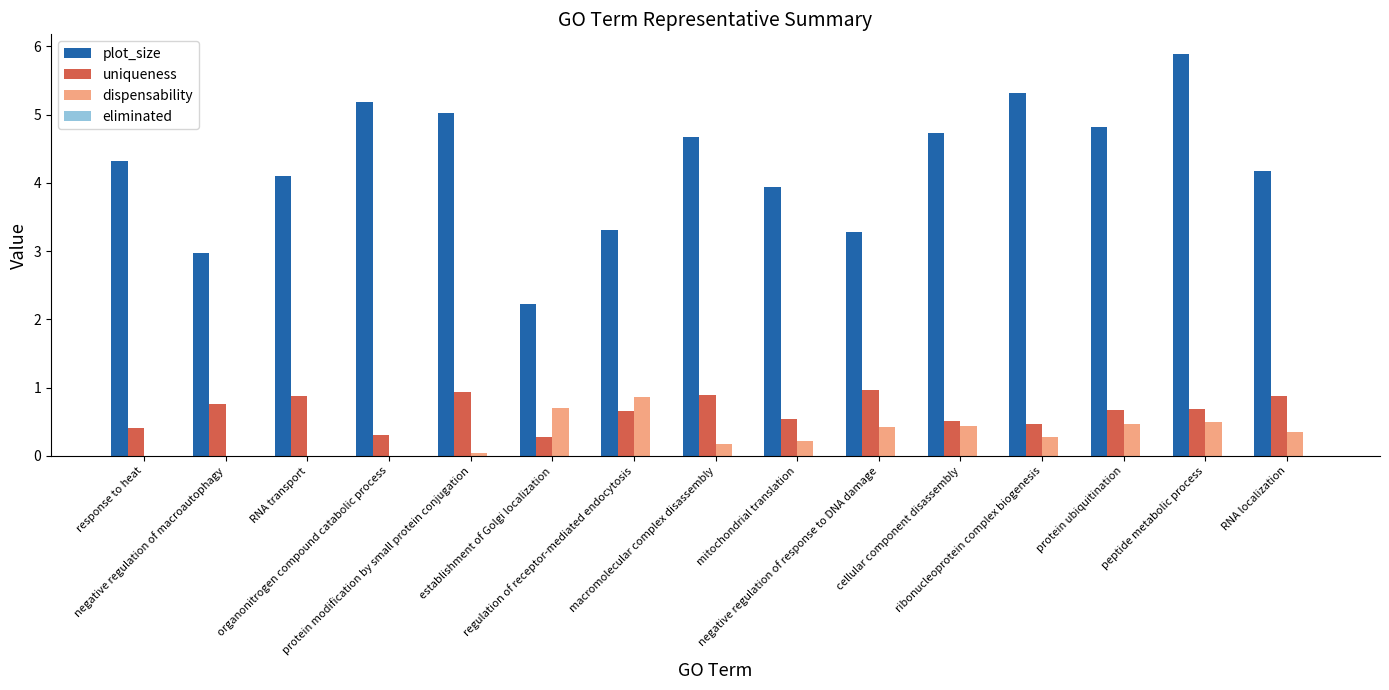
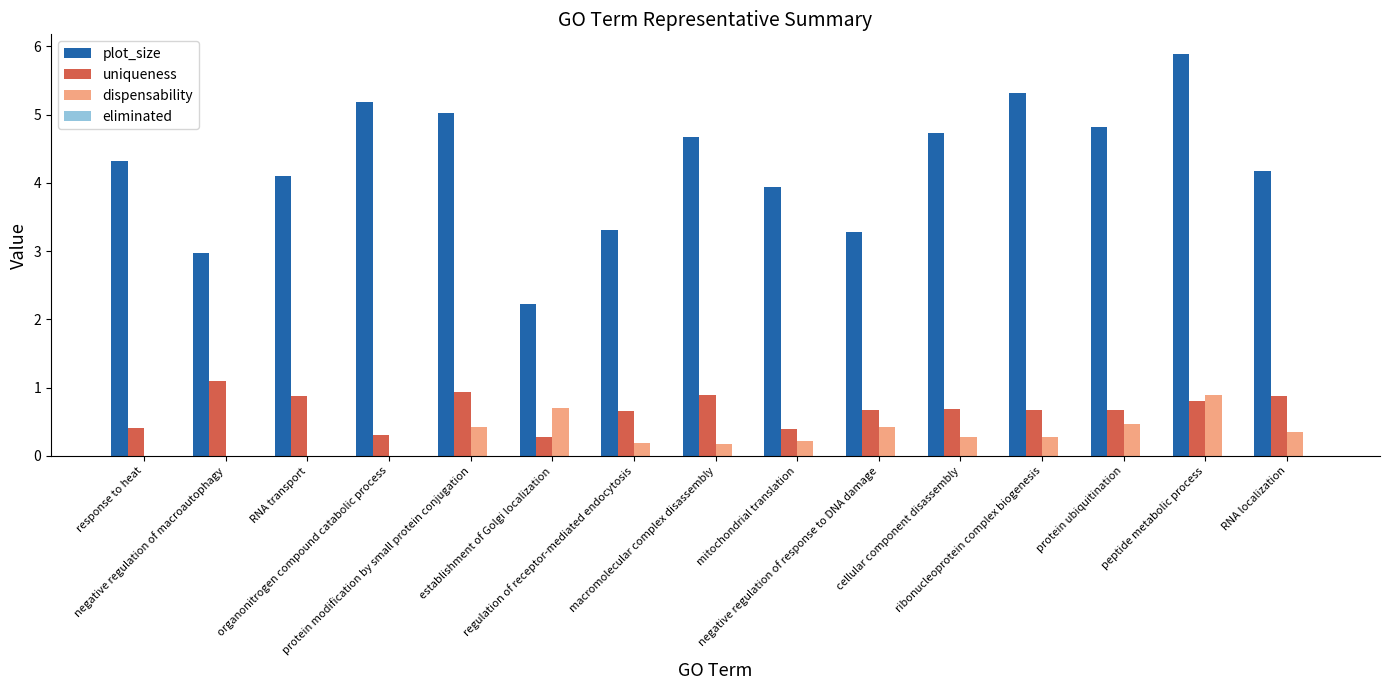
  {
    "plot_size": {
      "response to heat": 4.3,
      "negative regulation of macroautophagy": 3.0,
      "RNA transport": 4.1,
      "organonitrogen compound catabolic process": 5.2,
      "protein modification by small protein conjugation": 5.0,
      "establishment of Golgi localization": 2.2,
      "regulation of receptor-mediated endocytosis": 3.3,
      "macromolecular complex disassembly": 4.7,
      "mitochondrial translation": 3.9,
      "negative regulation of response to DNA damage": 3.3,
      "cellular component disassembly": 4.7,
      "ribonucleoprotein complex biogenesis": 5.3,
      "protein ubiquitination": 4.8,
      "peptide metabolic process": 5.9,
      "RNA localization": 4.2
    },
    "uniqueness": {
      "response to heat": 0.4,
-     "negative regulation of macroautophagy": 0.8,
+     "negative regulation of macroautophagy": 1.1,
      "RNA transport": 0.9,
      "organonitrogen compound catabolic process": 0.3,
      "protein modification by small protein conjugation": 0.9,
      "establishment of Golgi localization": 0.3,
      "regulation of receptor-mediated endocytosis": 0.7,
      "macromolecular complex disassembly": 0.9,
-     "mitochondrial translation": 0.5,
-     "negative regulation of response to DNA damage": 1.0,
-     "cellular component disassembly": 0.5,
-     "ribonucleoprotein complex biogenesis": 0.5,
+     "mitochondrial translation": 0.4,
+     "negative regulation of response to DNA damage": 0.7,
+     "cellular component disassembly": 0.7,
+     "ribonucleoprotein complex biogenesis": 0.7,
      "protein ubiquitination": 0.7,
-     "peptide metabolic process": 0.7,
+     "peptide metabolic process": 0.8,
      "RNA localization": 0.9
    },
    "dispensability": {
      "response to heat": 0.0,
      "negative regulation of macroautophagy": 0.0,
      "RNA transport": 0.0,
      "organonitrogen compound catabolic process": 0.0,
-     "protein modification by small protein conjugation": 0.0,
+     "protein modification by small protein conjugation": 0.4,
      "establishment of Golgi localization": 0.7,
-     "regulation of receptor-mediated endocytosis": 0.9,
+     "regulation of receptor-mediated endocytosis": 0.2,
      "macromolecular complex disassembly": 0.2,
      "mitochondrial translation": 0.2,
      "negative regulation of response to DNA damage": 0.4,
-     "cellular component disassembly": 0.4,
+     "cellular component disassembly": 0.3,
      "ribonucleoprotein complex biogenesis": 0.3,
      "protein ubiquitination": 0.5,
-     "peptide metabolic process": 0.5,
+     "peptide metabolic process": 0.9,
      "RNA localization": 0.3
    },
    "eliminated": {
      "response to heat": 0.0,
      "negative regulation of macroautophagy": 0.0,
      "RNA transport": 0.0,
      "organonitrogen compound catabolic process": 0.0,
      "protein modification by small protein conjugation": 0.0,
      "establishment of Golgi localization": 0.0,
      "regulation of receptor-mediated endocytosis": 0.0,
      "macromolecular complex disassembly": 0.0,
      "mitochondrial translation": 0.0,
      "negative regulation of response to DNA damage": 0.0,
      "cellular component disassembly": 0.0,
      "ribonucleoprotein complex biogenesis": 0.0,
      "protein ubiquitination": 0.0,
      "peptide metabolic process": 0.0,
      "RNA localization": 0.0
    }
  }
